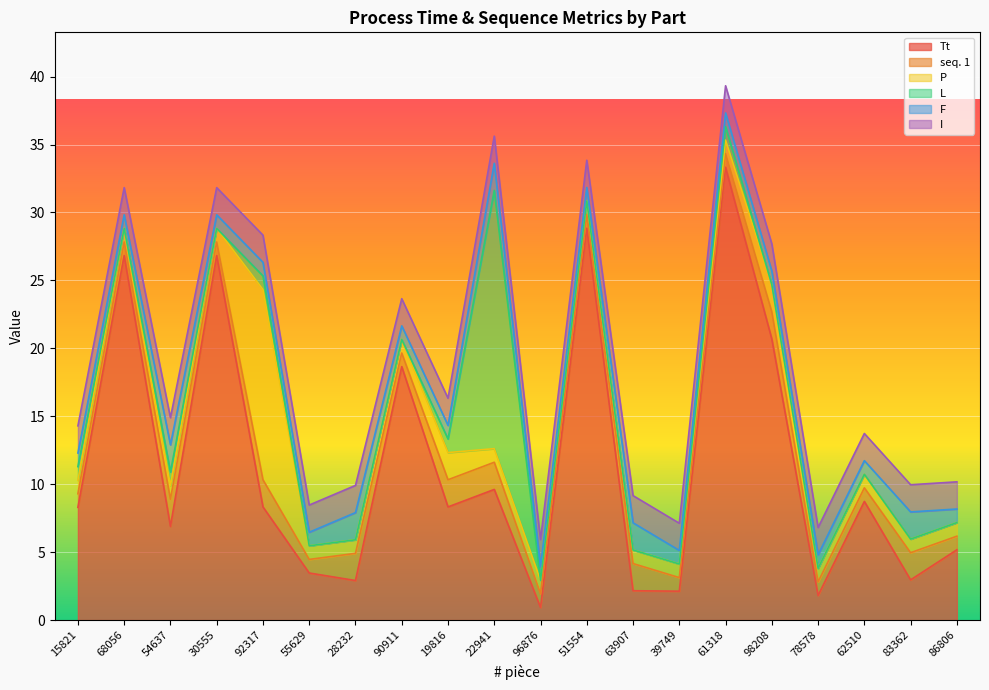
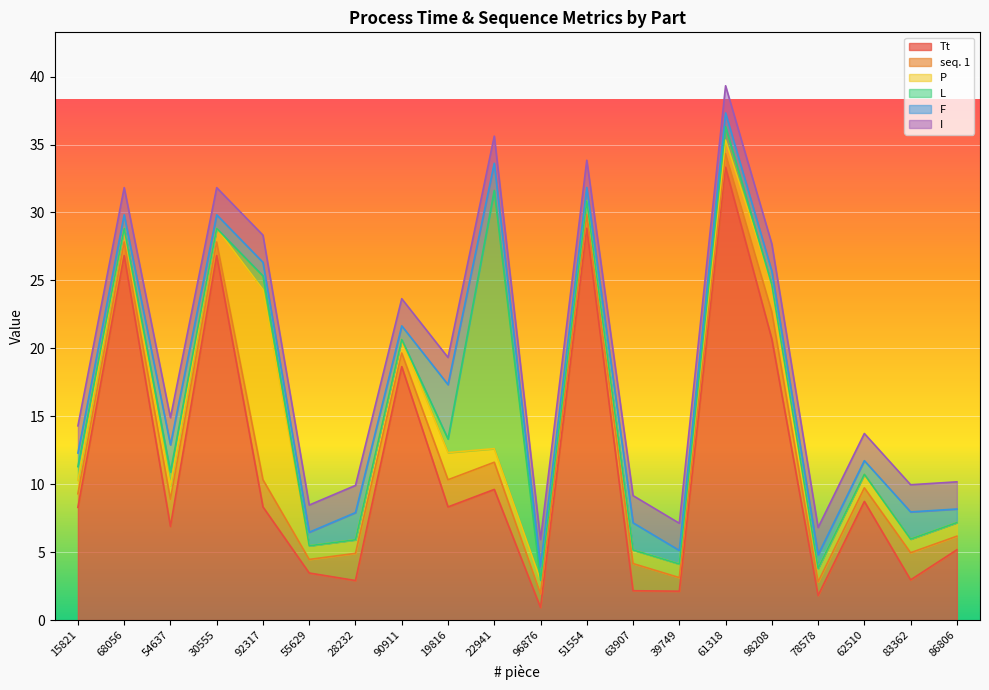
  {
    "P": {
      "15821": 1,
      "54637": 1,
      "92317": 14,
      "19816": 2,
      "22941": 1,
      "61318": 1
    },
    "L": {
      "15821": 1,
      "54637": 1,
      "92317": 1,
      "19816": 1,
      "22941": 19,
      "61318": 1
    },
    "F": {
      "15821": 1,
      "68056": 1,
      "54637": 2,
      "30555": 1,
      "92317": 1,
      "55629": 1,
      "28232": 2,
      "90911": 1,
-     "19816": 1,
+     "19816": 4,
      "22941": 2,
      "96876": 1,
      "51554": 1,
      "63907": 2,
      "39749": 1,
      "61318": 1,
      "98208": 1,
      "78578": 1,
      "62510": 1,
      "83362": 2,
      "86806": 1
    },
    "I": {
      "15821": 2,
      "68056": 2,
      "54637": 2,
      "30555": 2,
      "92317": 2,
      "55629": 2,
      "28232": 2,
      "90911": 2,
      "19816": 2,
      "22941": 2,
      "96876": 2,
      "51554": 2,
      "63907": 2,
      "39749": 2,
      "61318": 2,
      "98208": 2,
      "78578": 2,
      "62510": 2,
      "83362": 2,
      "86806": 2
    }
  }
